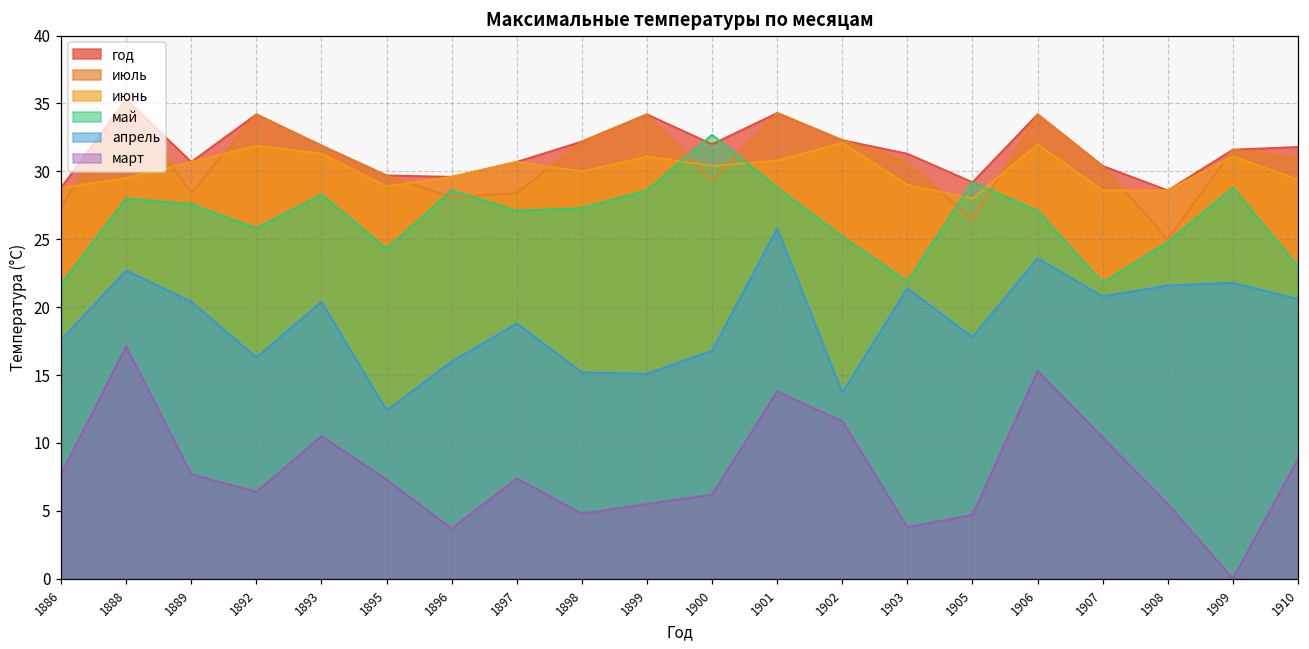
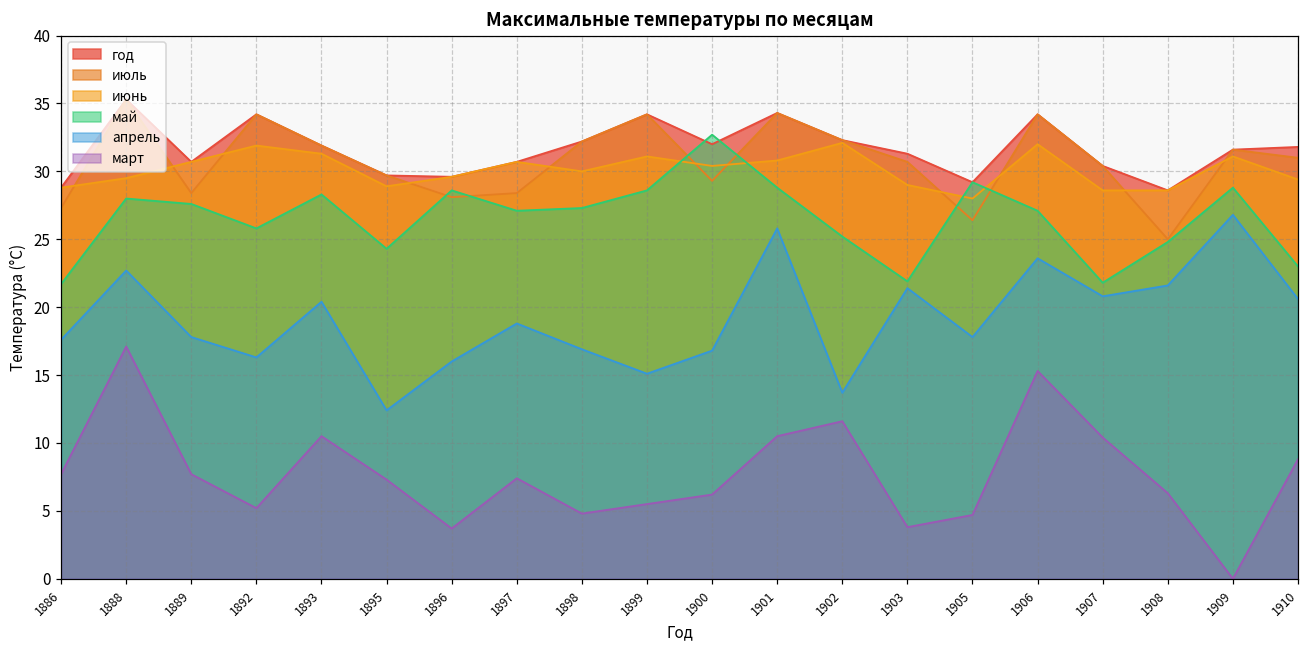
  {
    "май": {
      "1886": 21.7,
      "1888": 28.0,
      "1889": 27.6,
      "1892": 25.8,
      "1893": 28.3,
      "1895": 24.3,
      "1896": 28.6,
      "1897": 27.1,
      "1898": 27.3,
      "1899": 28.6,
      "1900": 32.7,
      "1901": 28.8,
      "1902": 25.2,
      "1903": 21.9,
      "1906": 27.1,
      "1907": 21.8,
      "1909": 28.8,
      "1910": 23.0
    },
    "апрель": {
      "1886": 17.6,
      "1888": 22.7,
-     "1889": 20.4,
+     "1889": 17.8,
      "1892": 16.3,
      "1893": 20.4,
      "1895": 12.4,
      "1896": 16.0,
      "1897": 18.8,
-     "1898": 15.2,
+     "1898": 16.9,
      "1899": 15.1,
      "1900": 16.8,
      "1901": 25.8,
      "1902": 13.7,
      "1903": 21.4,
      "1905": 17.8,
      "1906": 23.6,
      "1907": 20.8,
      "1908": 21.6,
-     "1909": 21.8,
+     "1909": 26.8,
      "1910": 20.6
    },
    "март": {
      "1886": 7.7,
      "1888": 17.1,
      "1889": 7.7,
-     "1892": 6.4,
+     "1892": 5.2,
      "1893": 10.5,
      "1895": 7.3,
      "1896": 3.7,
      "1897": 7.4,
      "1898": 4.8,
      "1899": 5.5,
      "1900": 6.2,
-     "1901": 13.8,
+     "1901": 10.5,
      "1902": 11.6,
      "1903": 3.8,
      "1905": 4.7,
      "1906": 15.3,
      "1907": 10.4,
-     "1908": 5.5,
+     "1908": 6.3,
      "1909": 0.0,
      "1910": 8.8
    }
  }
